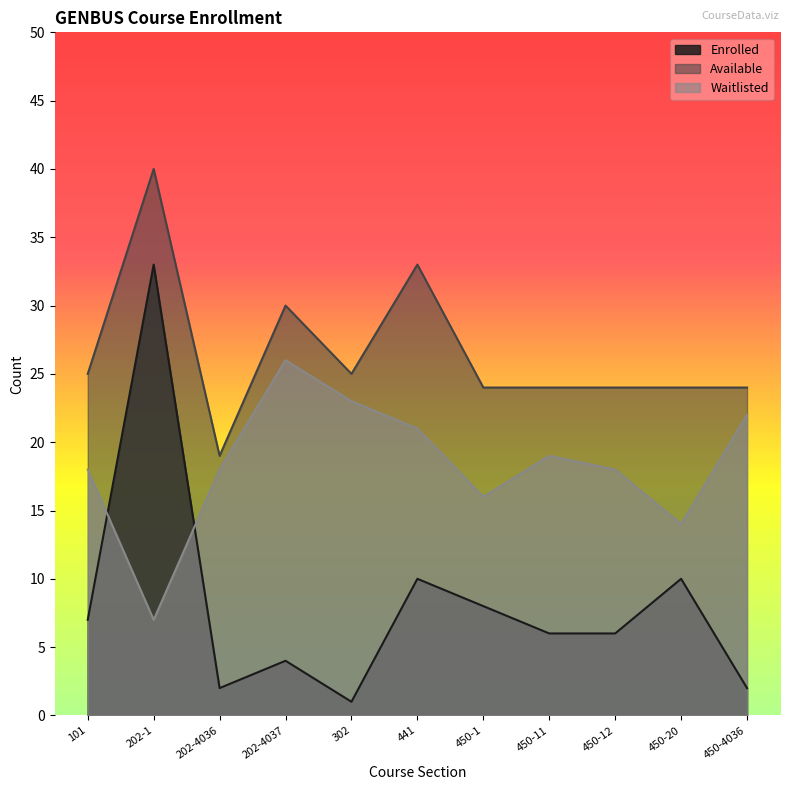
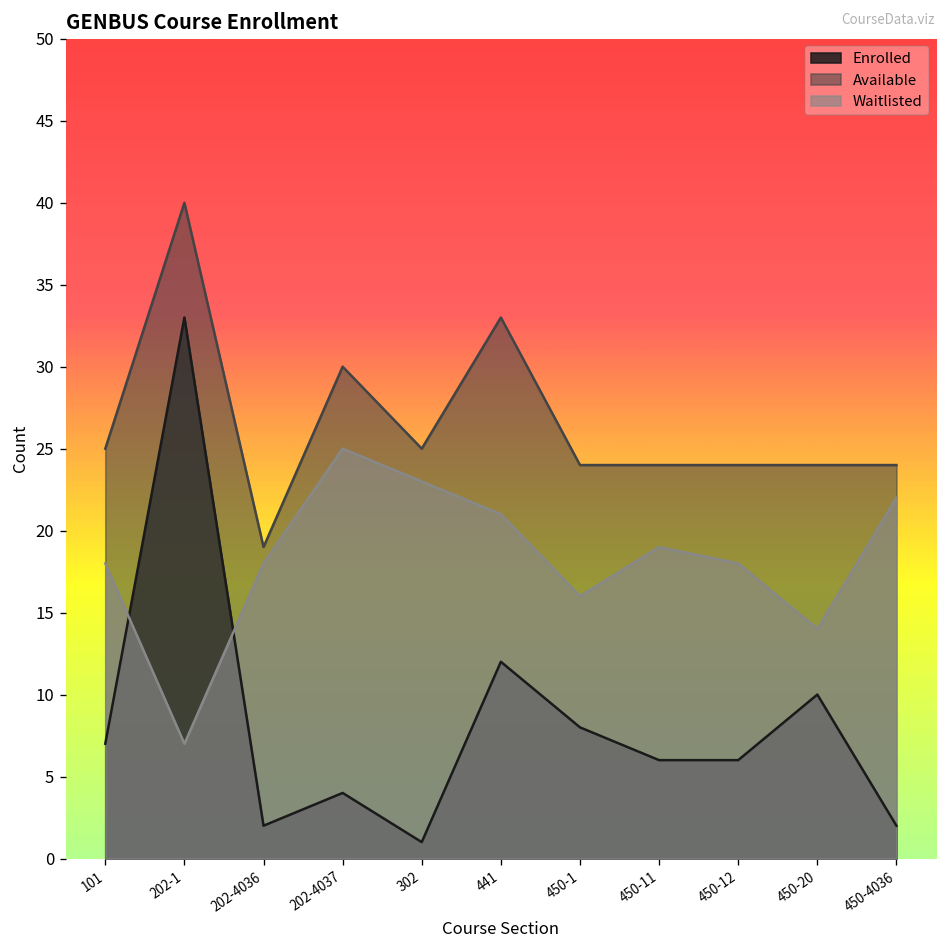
  {
    "Enrolled": {
      "101": 7,
      "202-1": 33,
      "202-4036": 2,
      "202-4037": 4,
      "302": 1,
-     "441": 10,
+     "441": 12,
      "450-1": 8,
      "450-11": 6,
      "450-12": 6,
      "450-20": 10,
      "450-4036": 2
    },
    "Available": {
      "101": 25,
      "202-1": 40,
      "202-4036": 19,
      "202-4037": 30,
      "302": 25,
      "441": 33,
      "450-1": 24,
      "450-11": 24,
      "450-12": 24,
      "450-20": 24,
      "450-4036": 24
    },
    "Waitlisted": {
      "101": 18,
      "202-1": 7,
      "202-4036": 18,
-     "202-4037": 26,
+     "202-4037": 25,
      "302": 23,
      "441": 21,
      "450-1": 16,
      "450-11": 19,
      "450-12": 18,
      "450-20": 14,
      "450-4036": 22
    }
  }
